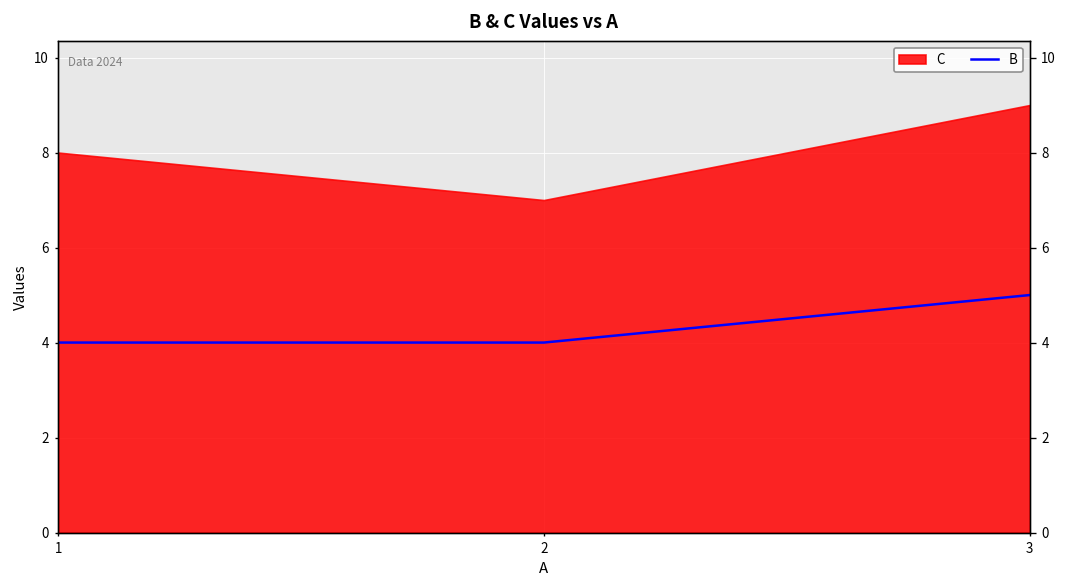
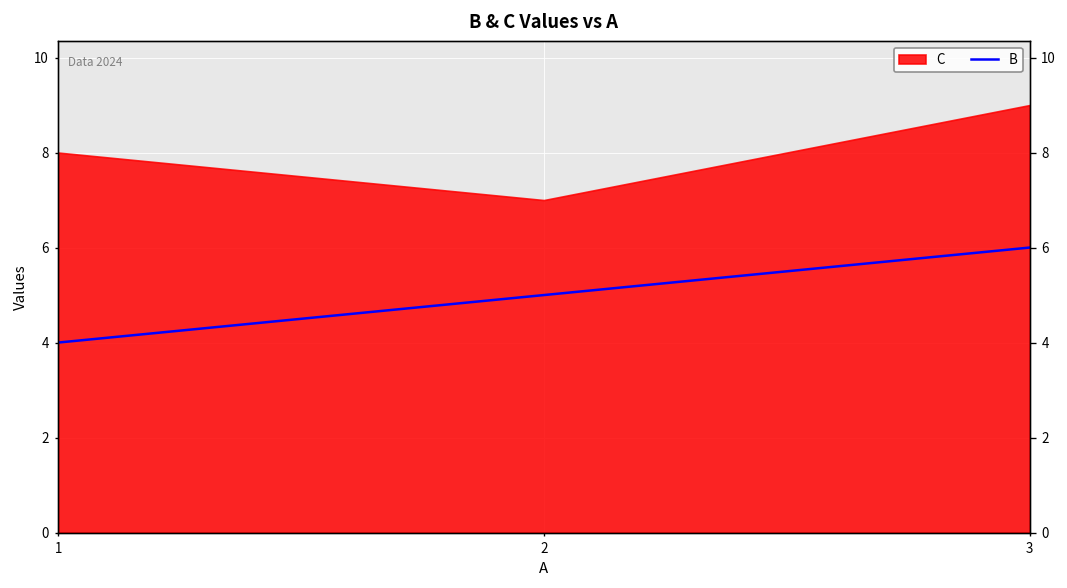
  {
    "B": {
      "1": 4,
-     "2": 4,
-     "3": 5
+     "2": 5,
+     "3": 6
    },
    "C": {
      "1": 8,
      "2": 7,
      "3": 9
    }
  }
